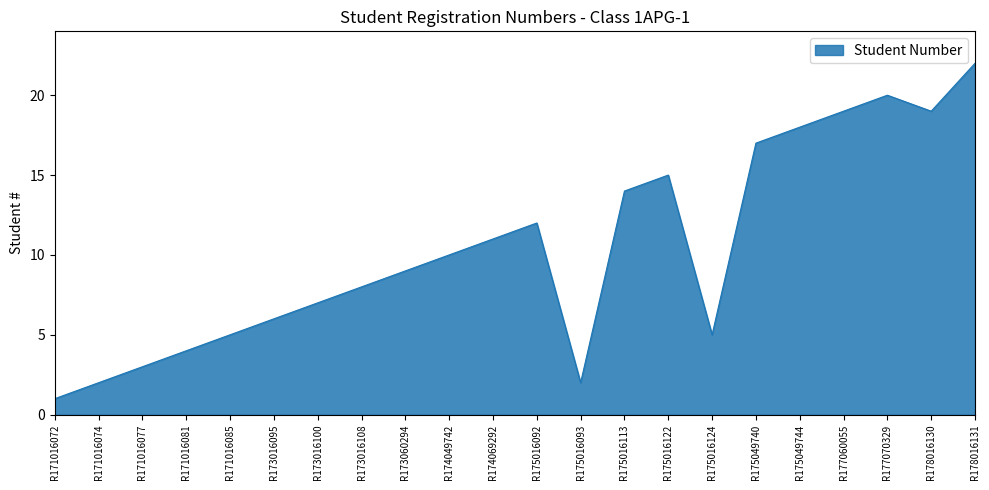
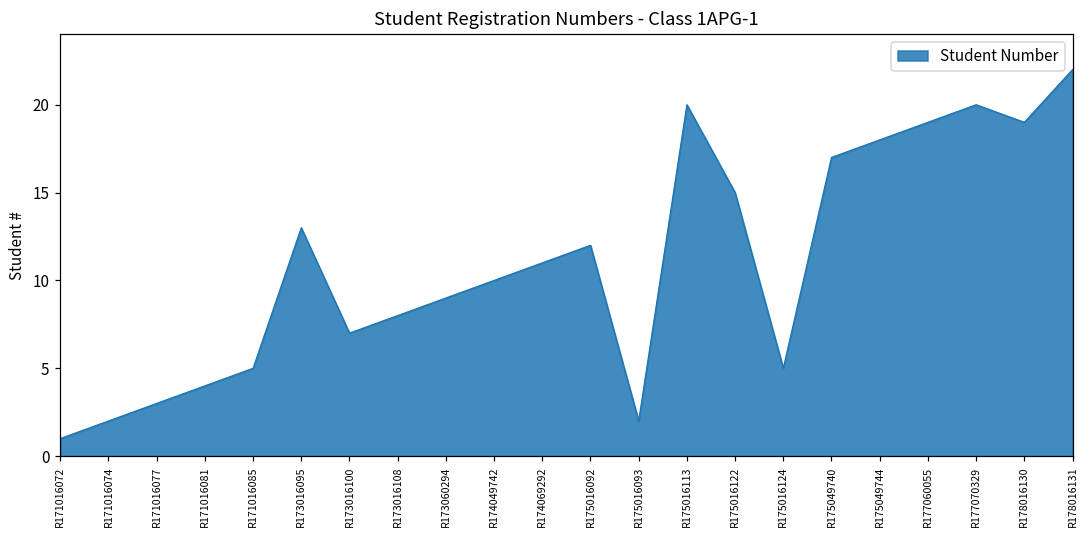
  {
    "R171016072": 1,
    "R171016074": 2,
    "R171016077": 3,
    "R171016081": 4,
    "R171016085": 5,
-   "R173016095": 6,
+   "R173016095": 13,
    "R173016100": 7,
    "R173016108": 8,
    "R173060294": 9,
    "R174049742": 10,
    "R174069292": 11,
    "R175016092": 12,
    "R175016093": 2,
-   "R175016113": 14,
+   "R175016113": 20,
    "R175016122": 15,
    "R175016124": 5,
    "R175049740": 17,
    "R175049744": 18,
    "R177060055": 19,
    "R177070329": 20,
    "R178016130": 19,
    "R178016131": 22
  }
